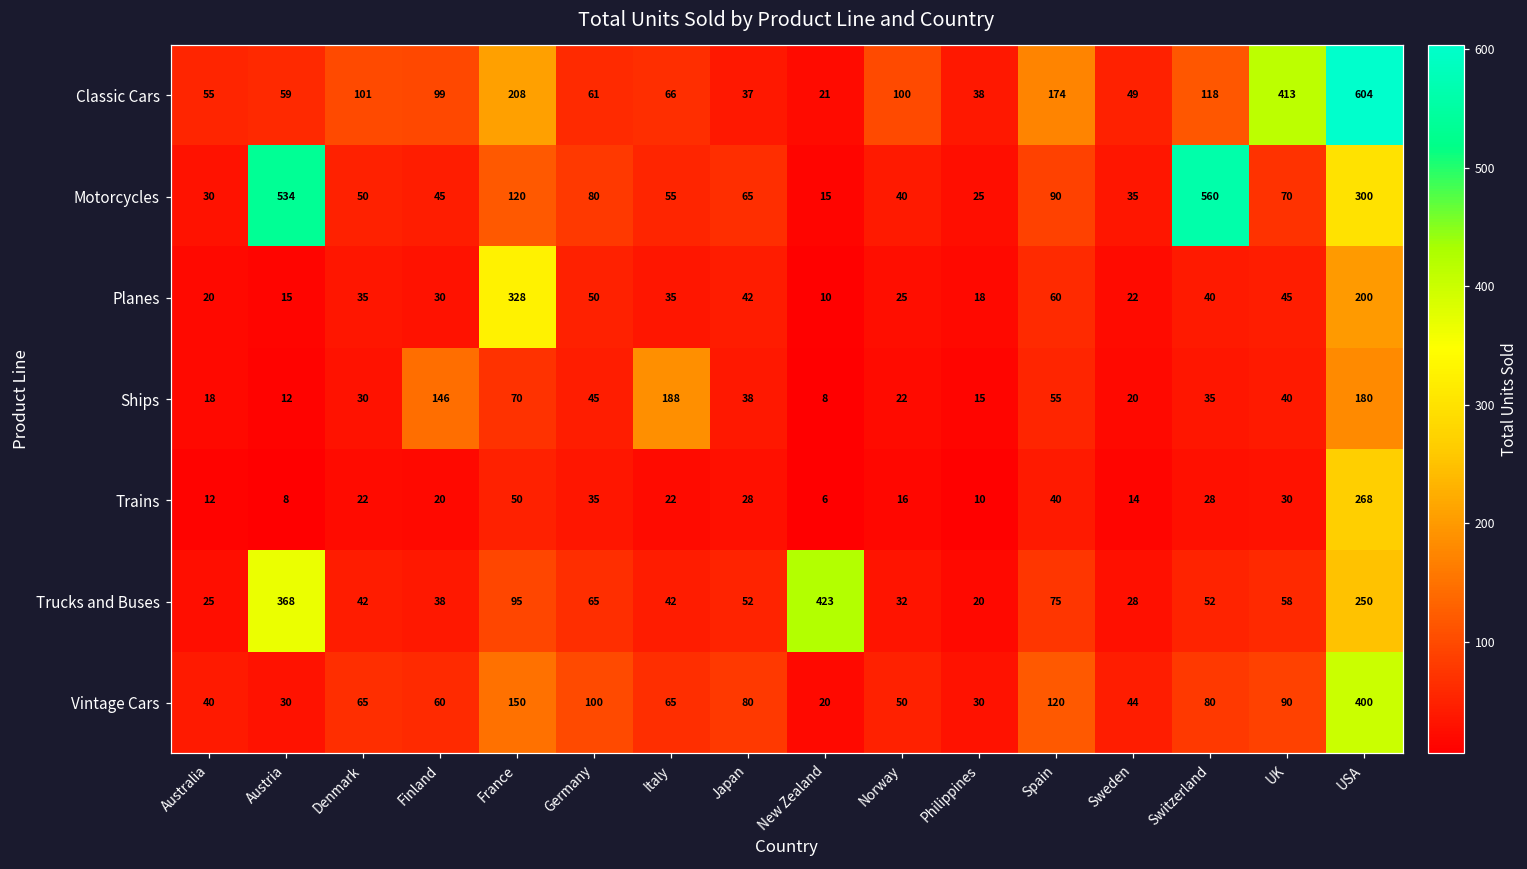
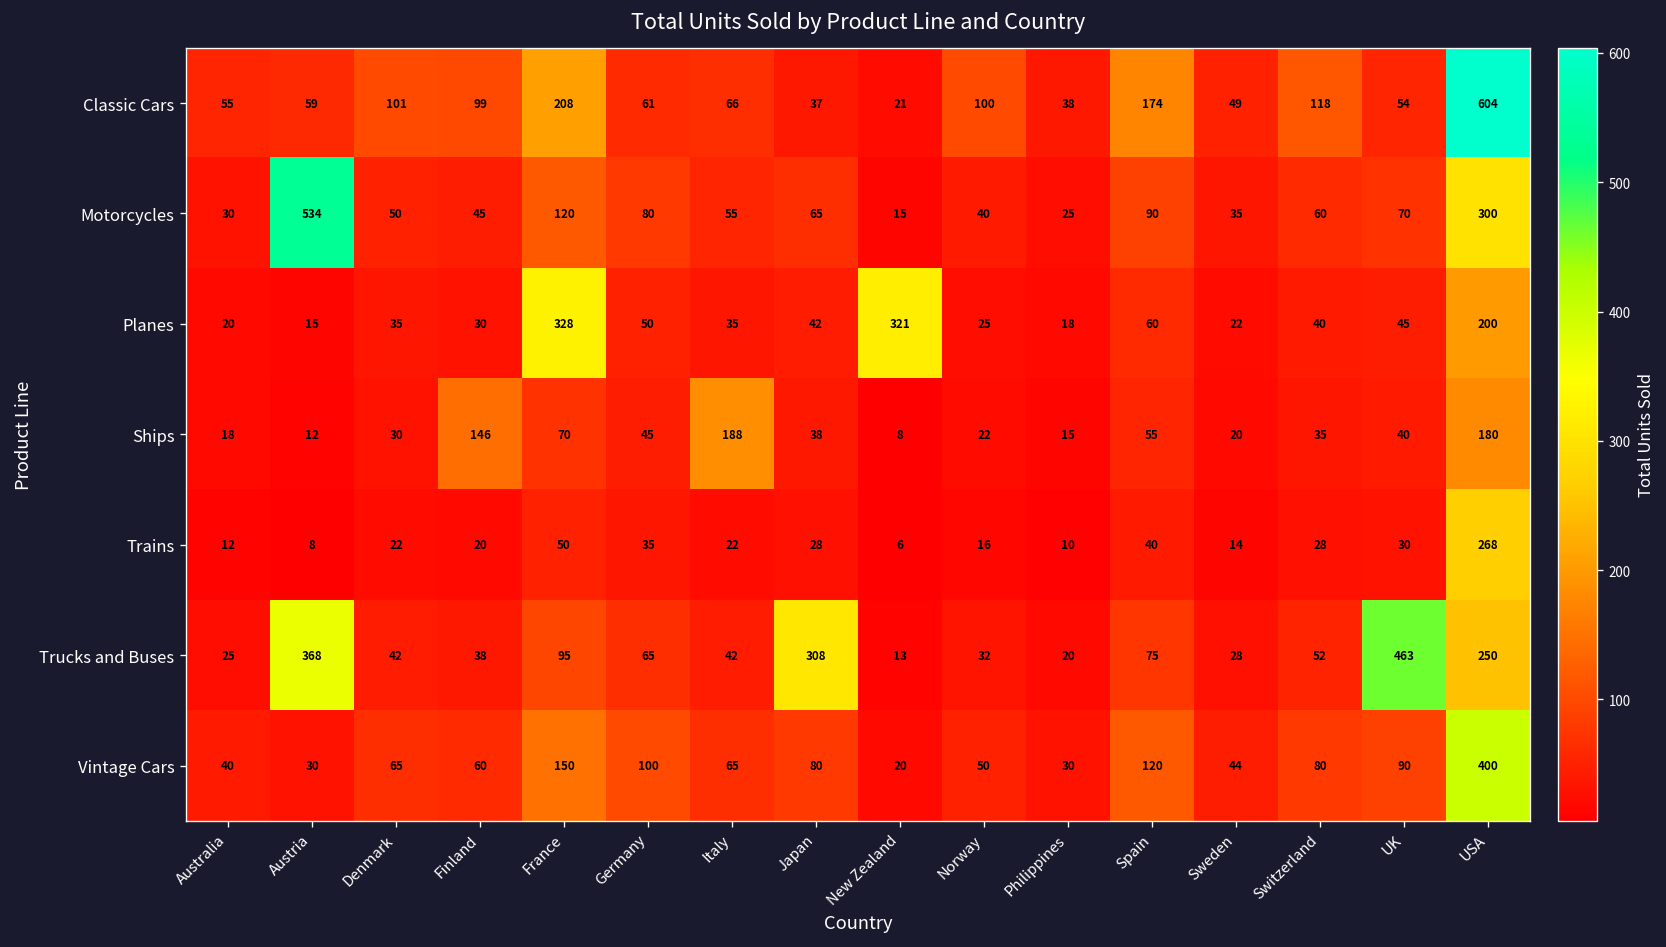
  {
    "Classic Cars": {
      "Australia": 55,
      "Austria": 59,
      "Denmark": 101,
      "Finland": 99,
      "France": 208,
      "Germany": 61,
      "Italy": 66,
      "Japan": 37,
      "New Zealand": 21,
      "Norway": 100,
      "Philippines": 38,
      "Spain": 174,
      "Sweden": 49,
      "Switzerland": 118,
-     "UK": 413,
+     "UK": 54,
      "USA": 604
    },
    "Motorcycles": {
      "Australia": 30,
      "Austria": 534,
      "Denmark": 50,
      "Finland": 45,
      "France": 120,
      "Germany": 80,
      "Italy": 55,
      "Japan": 65,
      "New Zealand": 15,
      "Norway": 40,
      "Philippines": 25,
      "Spain": 90,
      "Sweden": 35,
-     "Switzerland": 560,
+     "Switzerland": 60,
      "UK": 70,
      "USA": 300
    },
    "Planes": {
      "Australia": 20,
      "Austria": 15,
      "Denmark": 35,
      "Finland": 30,
      "France": 328,
      "Germany": 50,
      "Italy": 35,
      "Japan": 42,
-     "New Zealand": 10,
+     "New Zealand": 321,
      "Norway": 25,
      "Philippines": 18,
      "Spain": 60,
      "Sweden": 22,
      "Switzerland": 40,
      "UK": 45,
      "USA": 200
    },
    "Ships": {
      "Australia": 18,
      "Austria": 12,
      "Denmark": 30,
      "Finland": 146,
      "France": 70,
      "Germany": 45,
      "Italy": 188,
      "Japan": 38,
      "New Zealand": 8,
      "Norway": 22,
      "Philippines": 15,
      "Spain": 55,
      "Sweden": 20,
      "Switzerland": 35,
      "UK": 40,
      "USA": 180
    },
    "Trains": {
      "Australia": 12,
      "Austria": 8,
      "Denmark": 22,
      "Finland": 20,
      "France": 50,
      "Germany": 35,
      "Italy": 22,
      "Japan": 28,
      "New Zealand": 6,
      "Norway": 16,
      "Philippines": 10,
      "Spain": 40,
      "Sweden": 14,
      "Switzerland": 28,
      "UK": 30,
      "USA": 268
    },
    "Trucks and Buses": {
      "Australia": 25,
      "Austria": 368,
      "Denmark": 42,
      "Finland": 38,
      "France": 95,
      "Germany": 65,
      "Italy": 42,
-     "Japan": 52,
-     "New Zealand": 423,
+     "Japan": 308,
+     "New Zealand": 13,
      "Norway": 32,
      "Philippines": 20,
      "Spain": 75,
      "Sweden": 28,
      "Switzerland": 52,
-     "UK": 58,
+     "UK": 463,
      "USA": 250
    },
    "Vintage Cars": {
      "Australia": 40,
      "Austria": 30,
      "Denmark": 65,
      "Finland": 60,
      "France": 150,
      "Germany": 100,
      "Italy": 65,
      "Japan": 80,
      "New Zealand": 20,
      "Norway": 50,
      "Philippines": 30,
      "Spain": 120,
      "Sweden": 44,
      "Switzerland": 80,
      "UK": 90,
      "USA": 400
    }
  }
